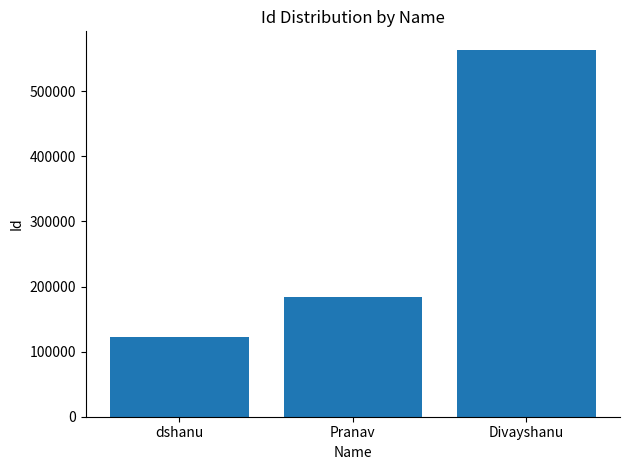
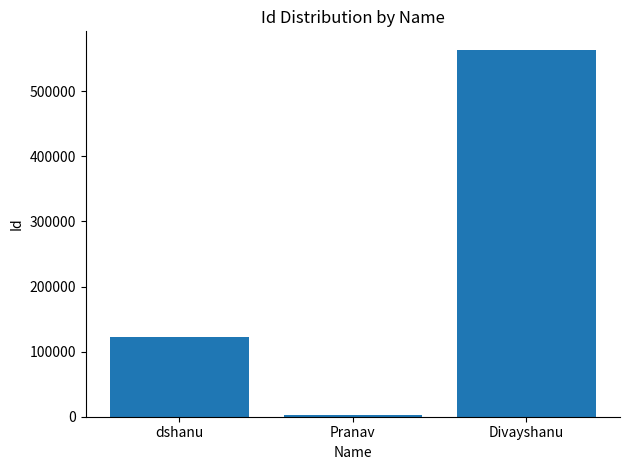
  {
    "dshanu": 120000,
-   "Pranav": 180000,
+   "Pranav": 0,
    "Divayshanu": 560000
  }
